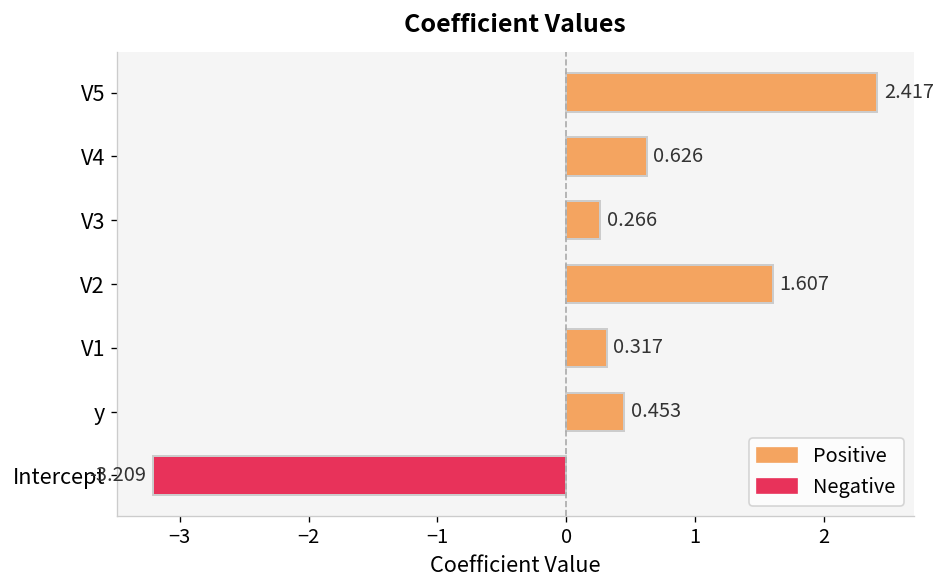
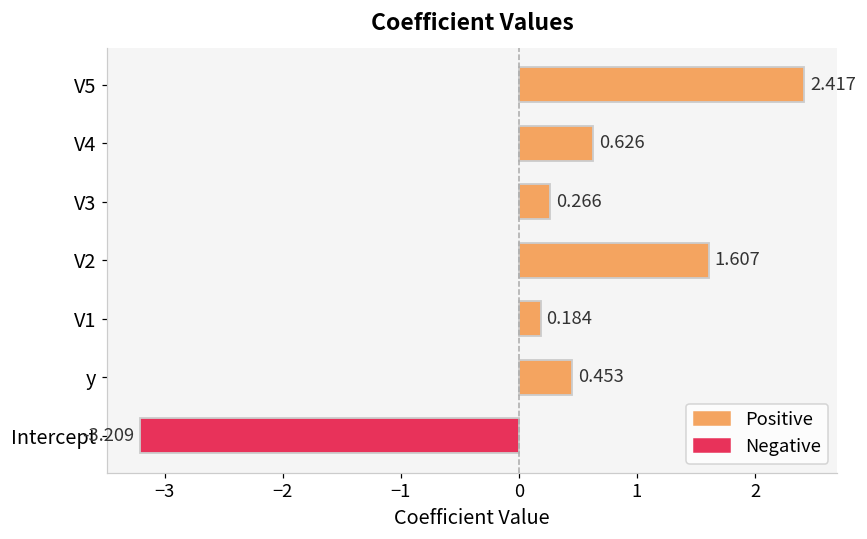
  {
    "V5": 2.417,
    "V4": 0.626,
    "V3": 0.266,
    "V2": 1.607,
-   "V1": 0.317,
+   "V1": 0.184,
    "y": 0.453,
    "Intercept": -3.209
  }
